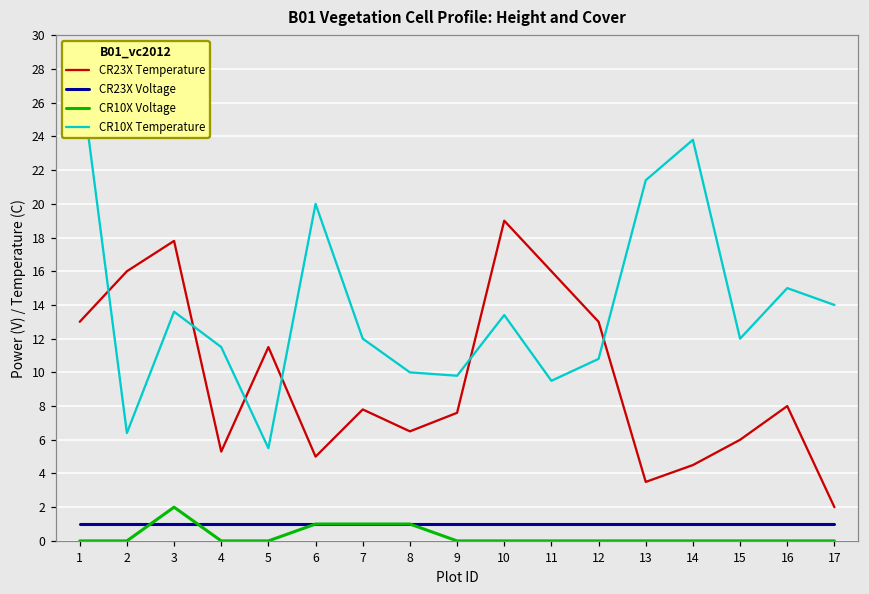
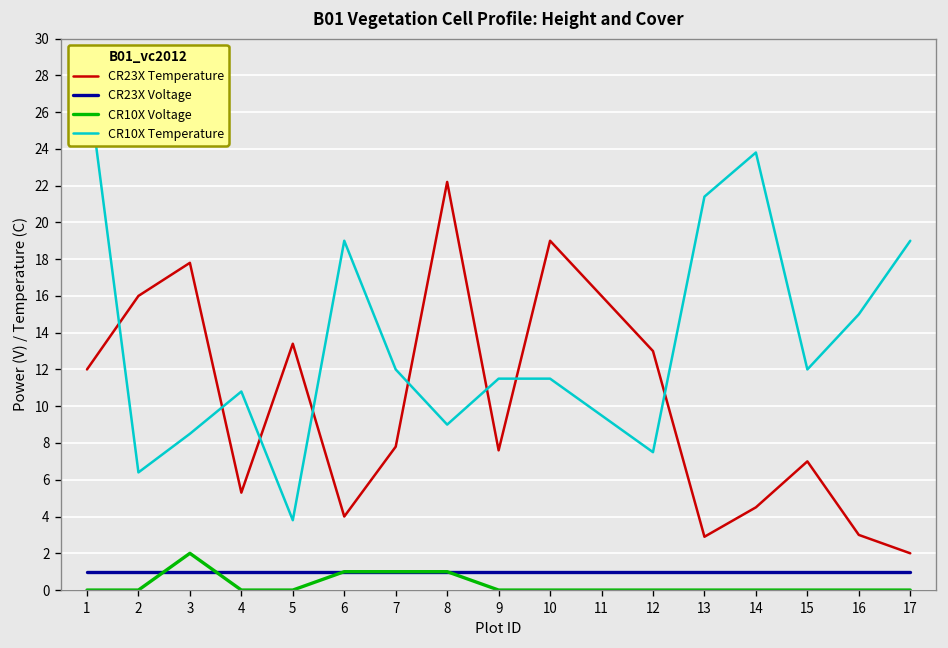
  {
    "CR23X Temperature": {
-     "1": 13,
+     "1": 12,
      "2": 16.0,
      "3": 17.8,
      "4": 5.3,
-     "5": 11.5,
-     "6": 5,
+     "5": 13.4,
+     "6": 4,
      "7": 7.8,
-     "8": 6.5,
+     "8": 22.2,
      "9": 7.6,
      "10": 19.0,
      "11": 16.0,
      "12": 13.0,
-     "13": 3.5,
+     "13": 2.9,
      "14": 4.5,
-     "15": 6,
-     "16": 8,
+     "15": 7,
+     "16": 3,
      "17": 2.0
    },
    "CR23X Voltage": {
      "1": 1.0,
      "2": 1.0,
      "3": 1.0,
      "4": 1.0,
      "5": 1.0,
      "9": 1.0,
      "10": 1.0,
      "11": 1.0,
      "12": 1.0,
      "13": 1.0,
      "14": 1.0,
      "15": 1.0,
      "16": 1.0,
      "17": 1.0
    },
    "CR10X Voltage": {
      "1": 0.0,
      "2": 0.0,
      "3": 2.0,
      "4": 0.0,
      "5": 0.0,
      "9": 0.0,
      "10": 0.0,
      "11": 0.0,
      "12": 0.0,
      "13": 0.0,
      "14": 0.0,
      "15": 0.0,
      "16": 0.0,
      "17": 0.0
    },
    "CR10X Temperature": {
      "2": 6.4,
-     "3": 13.6,
-     "4": 11.5,
-     "5": 5.5,
-     "6": 20,
+     "3": 8.5,
+     "4": 10.8,
+     "5": 3.8,
+     "6": 19,
      "7": 12.0,
-     "8": 10,
-     "9": 9.8,
-     "10": 13.4,
+     "8": 9,
+     "9": 11.5,
+     "10": 11.5,
      "11": 9.5,
-     "12": 10.8,
+     "12": 7.5,
      "13": 21.4,
      "14": 23.8,
      "15": 12.0,
      "16": 15.0,
-     "17": 14
+     "17": 19
    }
  }
